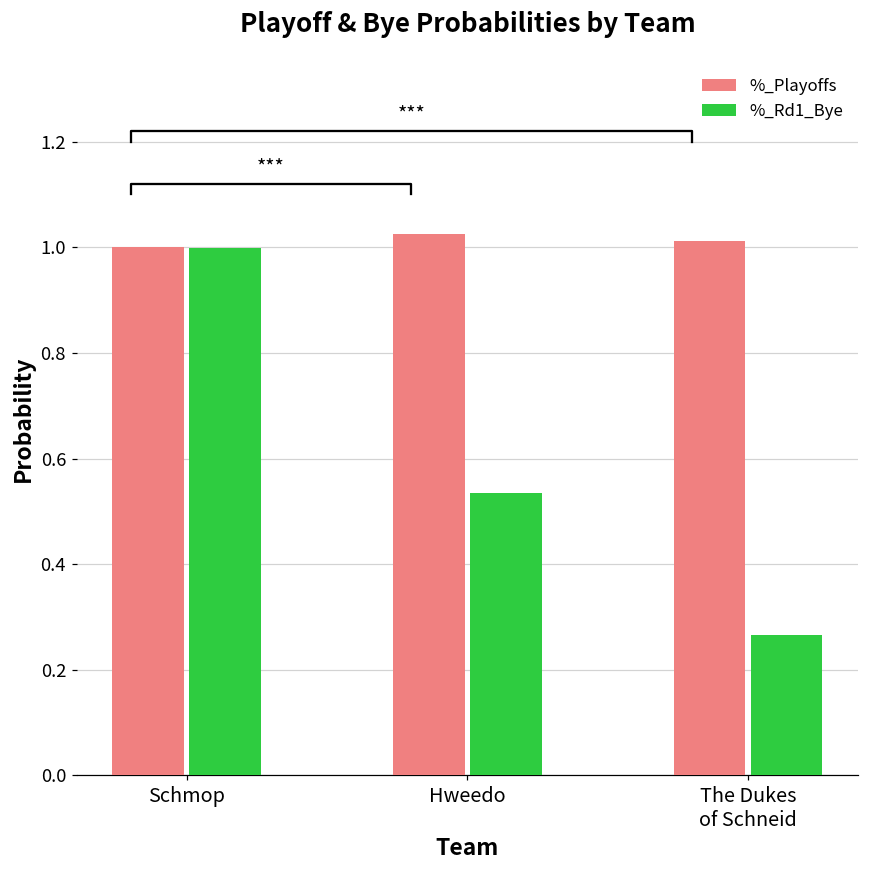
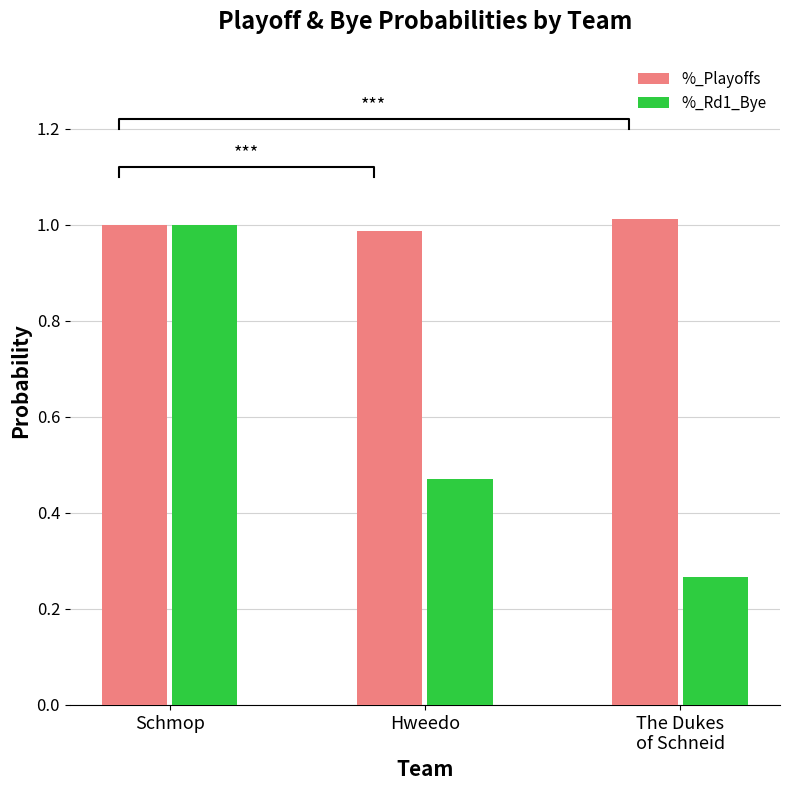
  {
    "%_Playoffs": {
      "Schmop": 1.00,
-     "Hweedo": 1.02,
+     "Hweedo": 0.99,
      "The Dukes of Schneid": 1.01
    },
    "%_Rd1_Bye": {
      "Schmop": 1.00,
-     "Hweedo": 0.53,
+     "Hweedo": 0.47,
      "The Dukes of Schneid": 0.27
    }
  }
